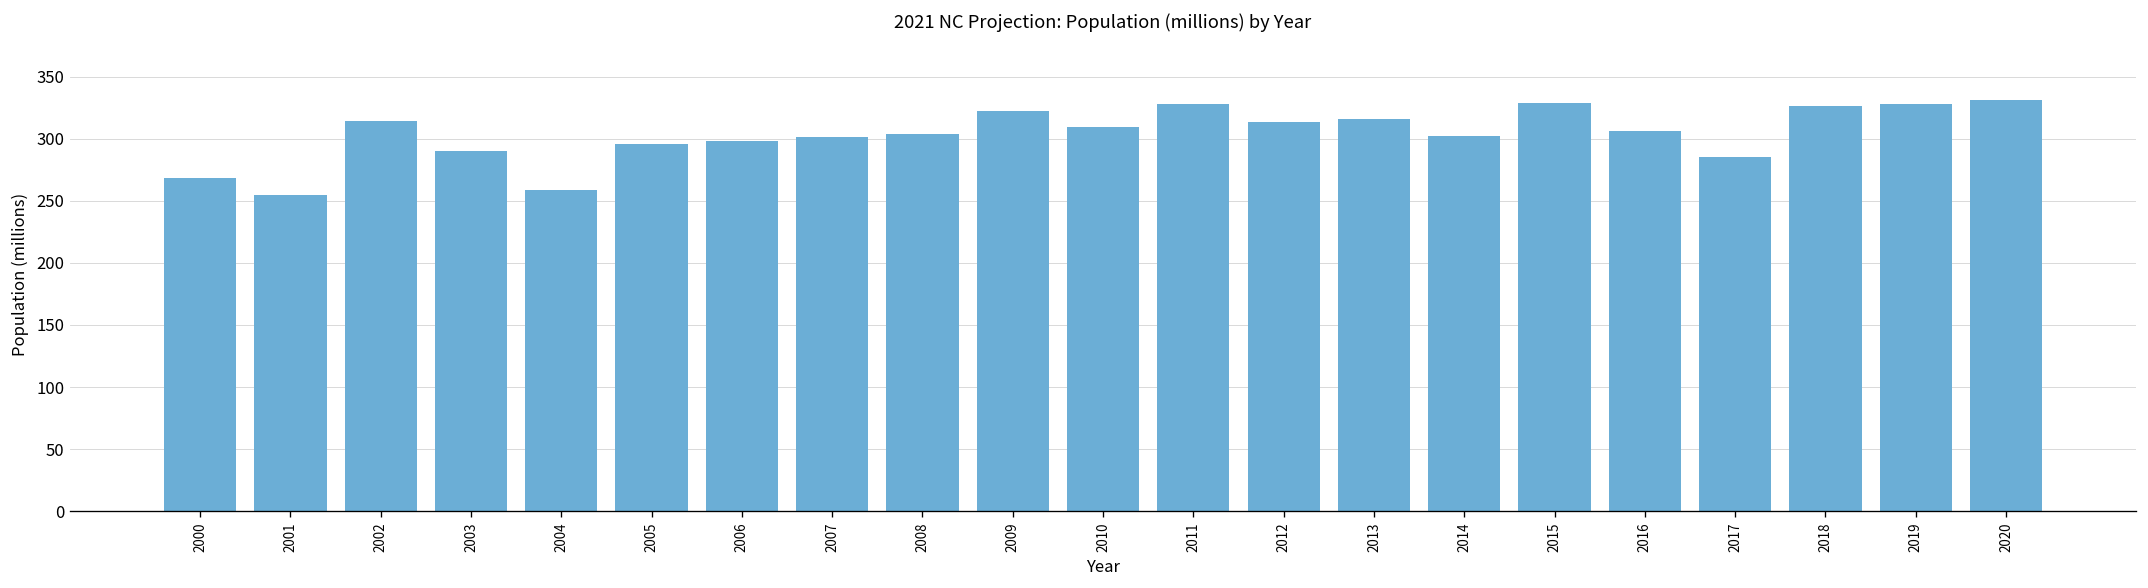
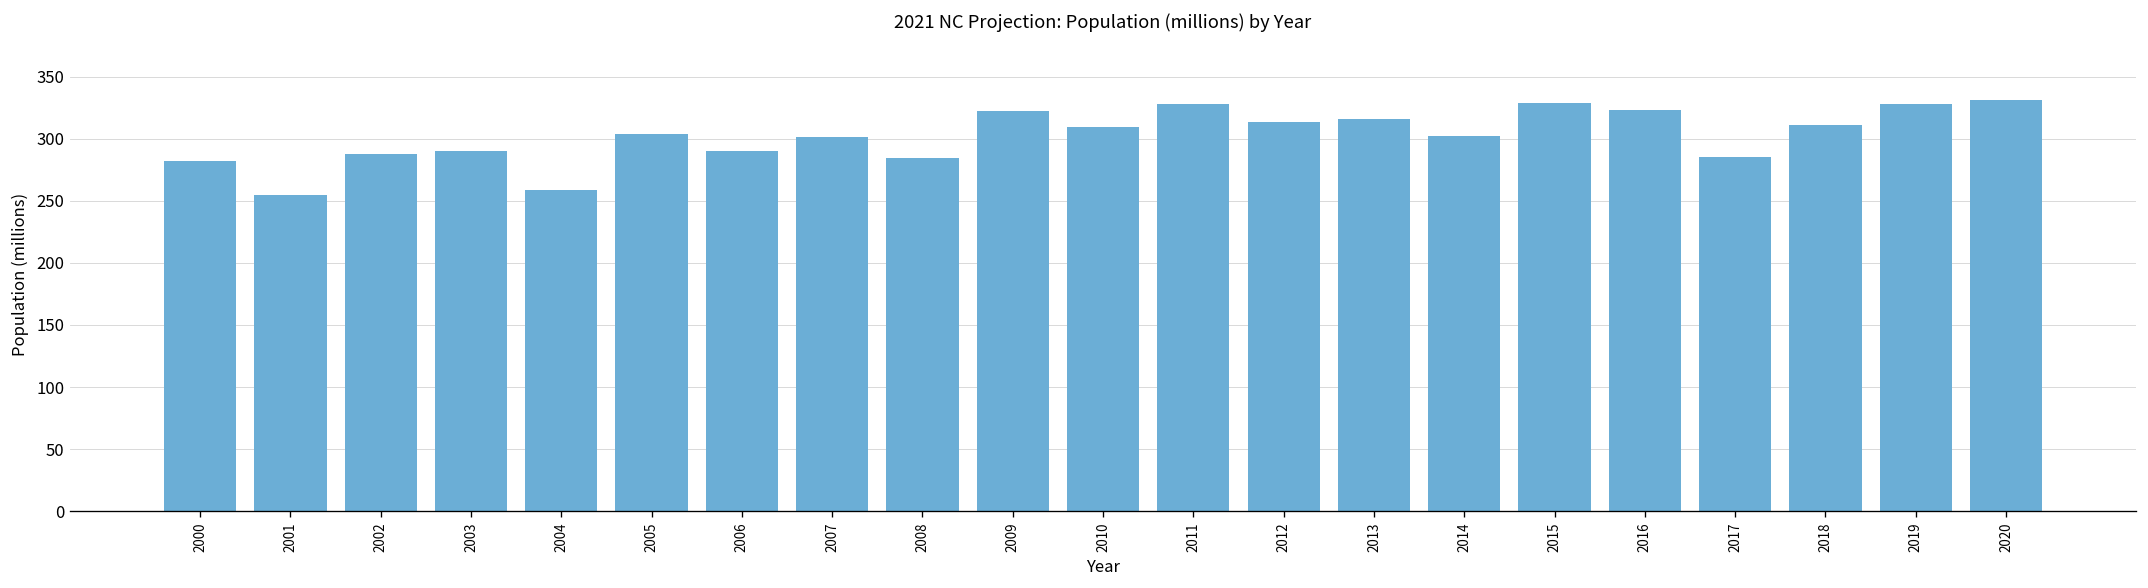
  {
-   "2000": 268,
+   "2000": 282,
    "2001": 255,
-   "2002": 314,
+   "2002": 288,
    "2003": 290,
    "2004": 259,
-   "2005": 296,
-   "2006": 298,
+   "2005": 304,
+   "2006": 290,
    "2007": 301,
-   "2008": 304,
+   "2008": 284,
    "2009": 322,
    "2010": 309,
    "2011": 328,
    "2012": 314,
    "2013": 316,
    "2014": 302,
    "2015": 329,
-   "2016": 306,
+   "2016": 323,
    "2017": 285,
-   "2018": 327,
+   "2018": 311,
    "2019": 328,
    "2020": 332
  }
